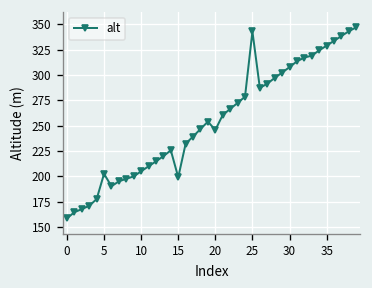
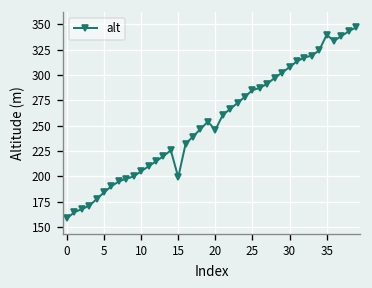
  {
    "0": 160,
-   "5": 200,
+   "5": 180,
    "10": 210,
    "15": 200,
    "20": 250,
-   "25": 340,
+   "25": 290,
    "30": 310,
-   "35": 330
+   "35": 340
  }
